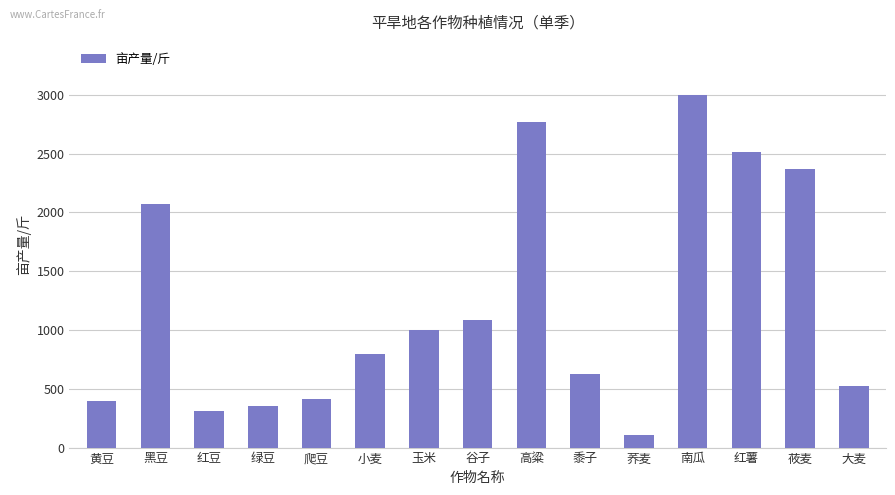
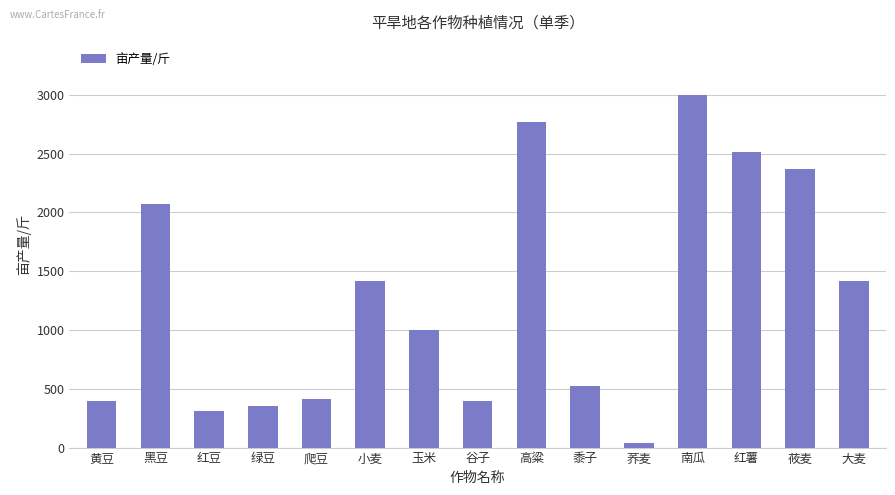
  {
    "黄豆": 400,
    "黑豆": 2070,
    "红豆": 310,
    "绿豆": 350,
    "爬豆": 420,
-   "小麦": 800,
+   "小麦": 1420,
    "玉米": 1000,
-   "谷子": 1080,
+   "谷子": 400,
    "高粱": 2770,
-   "黍子": 630,
-   "荞麦": 110,
+   "黍子": 530,
+   "荞麦": 40,
    "南瓜": 3000,
    "红薯": 2510,
    "莜麦": 2370,
-   "大麦": 530
+   "大麦": 1420
  }
